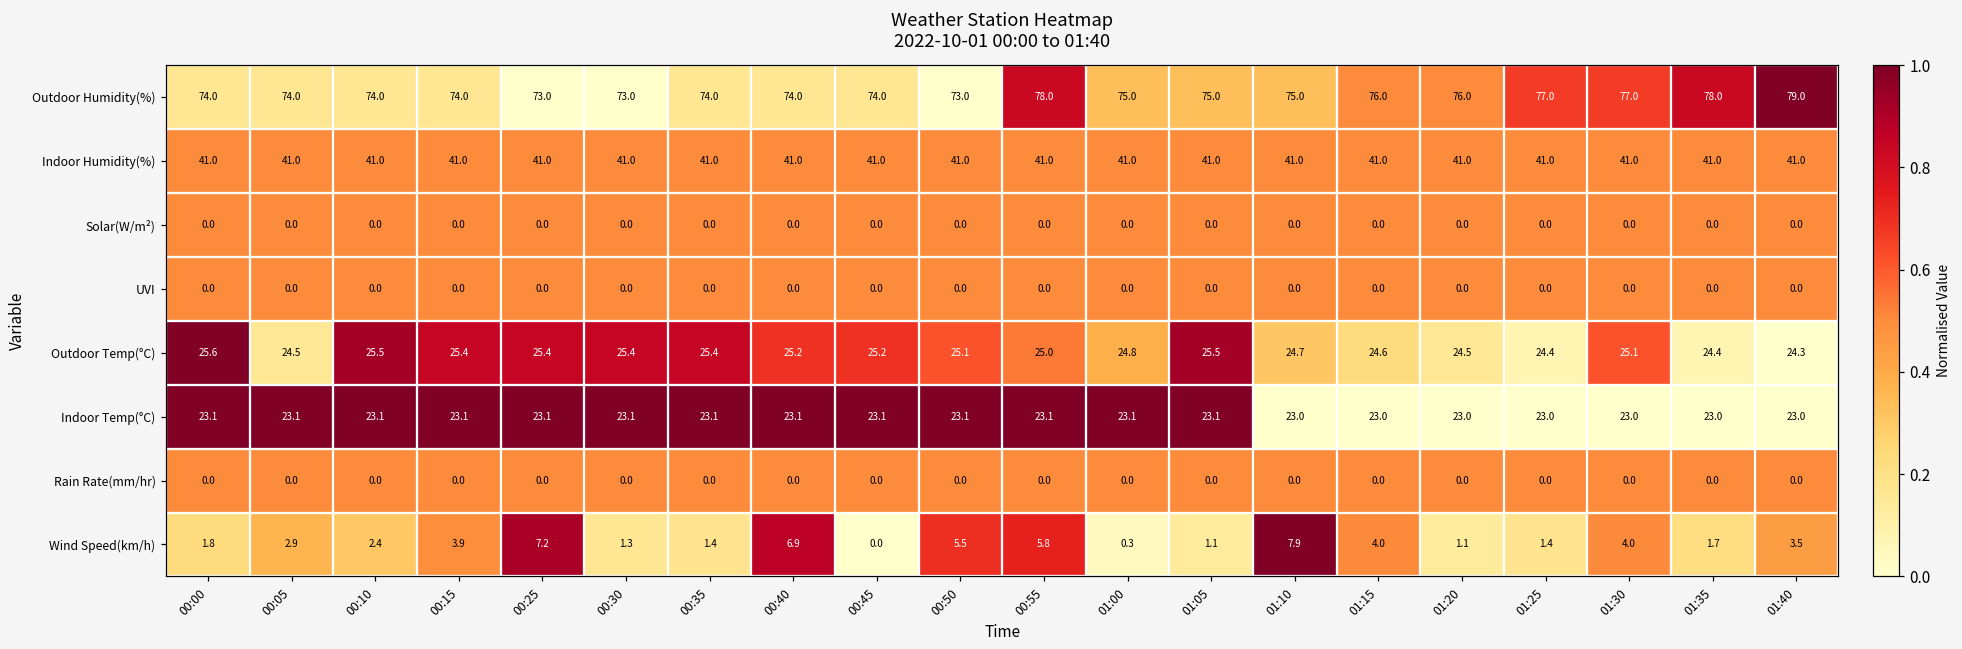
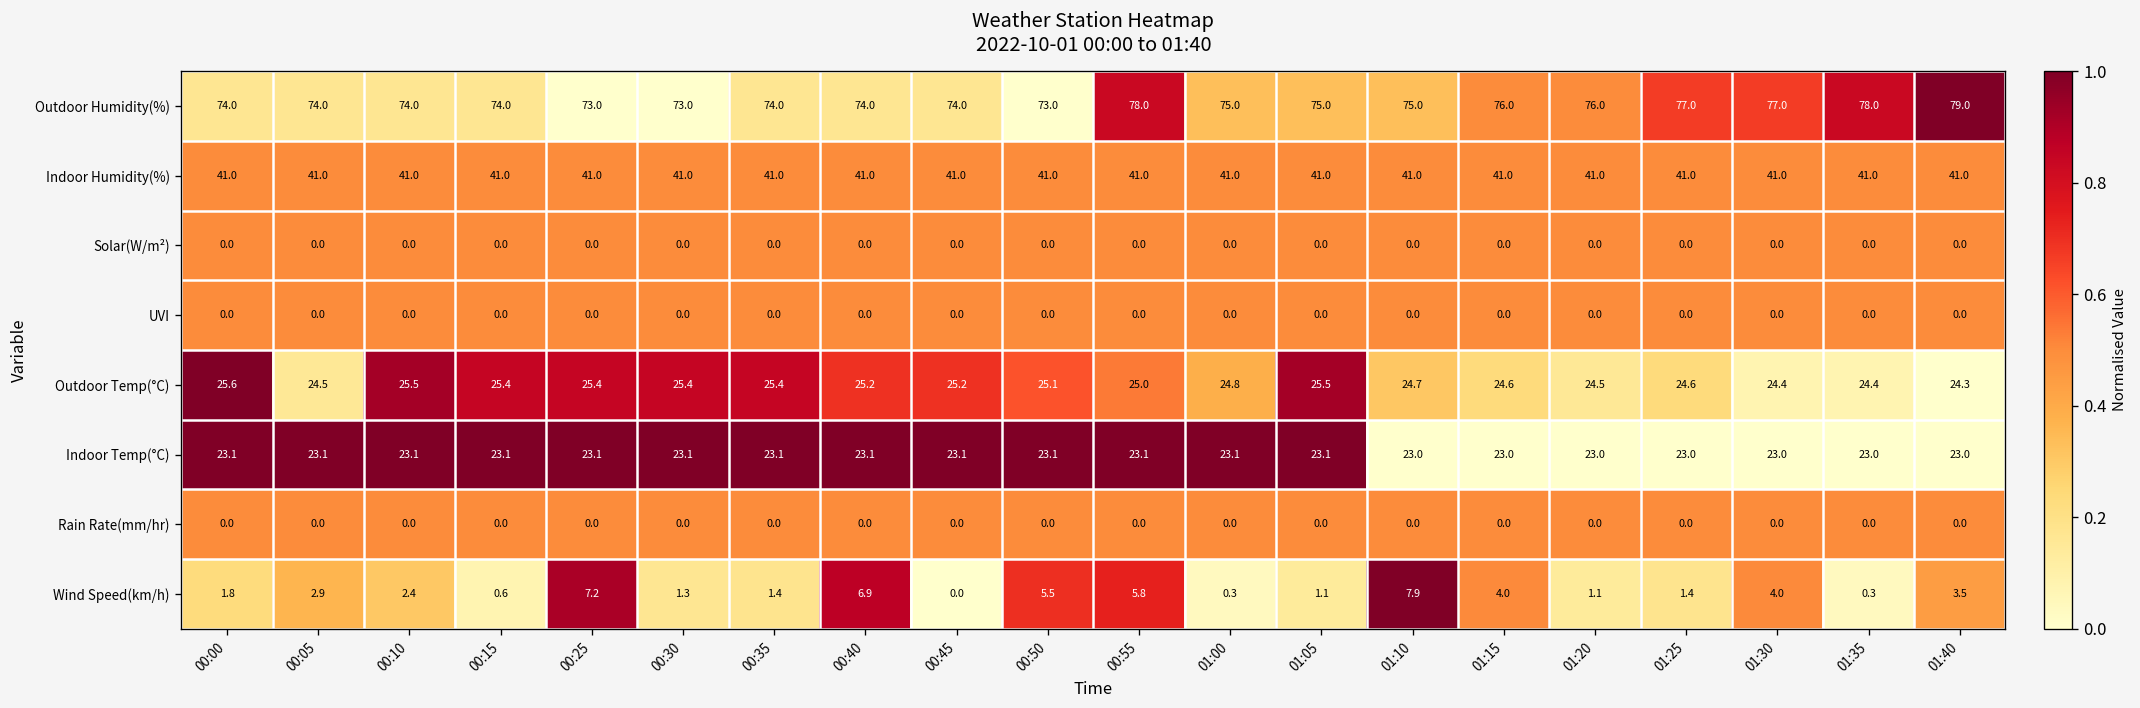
  {
    "Outdoor Humidity(%)": {
      "00:00": 74.0,
      "00:05": 74.0,
      "00:10": 74.0,
      "00:15": 74.0,
      "00:25": 73.0,
      "00:30": 73.0,
      "00:35": 74.0,
      "00:40": 74.0,
      "00:45": 74.0,
      "00:50": 73.0,
      "00:55": 78.0,
      "01:00": 75.0,
      "01:05": 75.0,
      "01:10": 75.0,
      "01:15": 76.0,
      "01:20": 76.0,
      "01:25": 77.0,
      "01:30": 77.0,
      "01:35": 78.0,
      "01:40": 79.0
    },
    "Indoor Humidity(%)": {
      "00:00": 41.0,
      "00:05": 41.0,
      "00:10": 41.0,
      "00:15": 41.0,
      "00:25": 41.0,
      "00:30": 41.0,
      "00:35": 41.0,
      "00:40": 41.0,
      "00:45": 41.0,
      "00:50": 41.0,
      "00:55": 41.0,
      "01:00": 41.0,
      "01:05": 41.0,
      "01:10": 41.0,
      "01:15": 41.0,
      "01:20": 41.0,
      "01:25": 41.0,
      "01:30": 41.0,
      "01:35": 41.0,
      "01:40": 41.0
    },
    "Solar(W/m²)": {
      "00:00": 0.0,
      "00:05": 0.0,
      "00:10": 0.0,
      "00:15": 0.0,
      "00:25": 0.0,
      "00:30": 0.0,
      "00:35": 0.0,
      "00:40": 0.0,
      "00:45": 0.0,
      "00:50": 0.0,
      "00:55": 0.0,
      "01:00": 0.0,
      "01:05": 0.0,
      "01:10": 0.0,
      "01:15": 0.0,
      "01:20": 0.0,
      "01:25": 0.0,
      "01:30": 0.0,
      "01:35": 0.0,
      "01:40": 0.0
    },
    "UVI": {
      "00:00": 0.0,
      "00:05": 0.0,
      "00:10": 0.0,
      "00:15": 0.0,
      "00:25": 0.0,
      "00:30": 0.0,
      "00:35": 0.0,
      "00:40": 0.0,
      "00:45": 0.0,
      "00:50": 0.0,
      "00:55": 0.0,
      "01:00": 0.0,
      "01:05": 0.0,
      "01:10": 0.0,
      "01:15": 0.0,
      "01:20": 0.0,
      "01:25": 0.0,
      "01:30": 0.0,
      "01:35": 0.0,
      "01:40": 0.0
    },
    "Outdoor Temp(°C)": {
      "00:00": 25.6,
      "00:05": 24.5,
      "00:10": 25.5,
      "00:15": 25.4,
      "00:25": 25.4,
      "00:30": 25.4,
      "00:35": 25.4,
      "00:40": 25.2,
      "00:45": 25.2,
      "00:50": 25.1,
      "00:55": 25.0,
      "01:00": 24.8,
      "01:05": 25.5,
      "01:10": 24.7,
      "01:15": 24.6,
      "01:20": 24.5,
-     "01:25": 24.4,
-     "01:30": 25.1,
+     "01:25": 24.6,
+     "01:30": 24.4,
      "01:35": 24.4,
      "01:40": 24.3
    },
    "Indoor Temp(°C)": {
      "00:00": 23.1,
      "00:05": 23.1,
      "00:10": 23.1,
      "00:15": 23.1,
      "00:25": 23.1,
      "00:30": 23.1,
      "00:35": 23.1,
      "00:40": 23.1,
      "00:45": 23.1,
      "00:50": 23.1,
      "00:55": 23.1,
      "01:00": 23.1,
      "01:05": 23.1,
      "01:10": 23.0,
      "01:15": 23.0,
      "01:20": 23.0,
      "01:25": 23.0,
      "01:30": 23.0,
      "01:35": 23.0,
      "01:40": 23.0
    },
    "Rain Rate(mm/hr)": {
      "00:00": 0.0,
      "00:05": 0.0,
      "00:10": 0.0,
      "00:15": 0.0,
      "00:25": 0.0,
      "00:30": 0.0,
      "00:35": 0.0,
      "00:40": 0.0,
      "00:45": 0.0,
      "00:50": 0.0,
      "00:55": 0.0,
      "01:00": 0.0,
      "01:05": 0.0,
      "01:10": 0.0,
      "01:15": 0.0,
      "01:20": 0.0,
      "01:25": 0.0,
      "01:30": 0.0,
      "01:35": 0.0,
      "01:40": 0.0
    },
    "Wind Speed(km/h)": {
      "00:00": 1.8,
      "00:05": 2.9,
      "00:10": 2.4,
-     "00:15": 3.9,
+     "00:15": 0.6,
      "00:25": 7.2,
      "00:30": 1.3,
      "00:35": 1.4,
      "00:40": 6.9,
      "00:45": 0.0,
      "00:50": 5.5,
      "00:55": 5.8,
      "01:00": 0.3,
      "01:05": 1.1,
      "01:10": 7.9,
      "01:15": 4.0,
      "01:20": 1.1,
      "01:25": 1.4,
      "01:30": 4.0,
-     "01:35": 1.7,
+     "01:35": 0.3,
      "01:40": 3.5
    }
  }
